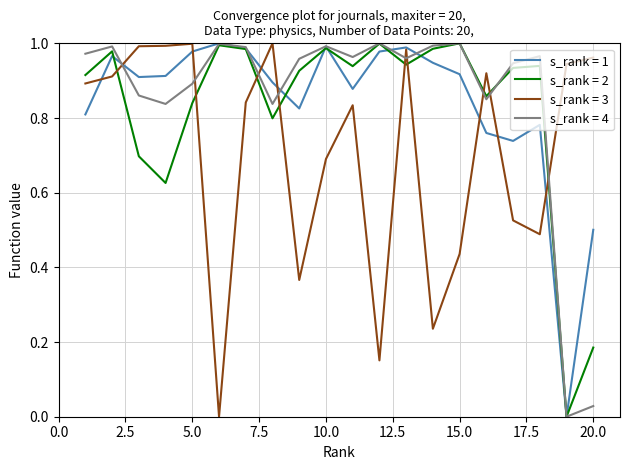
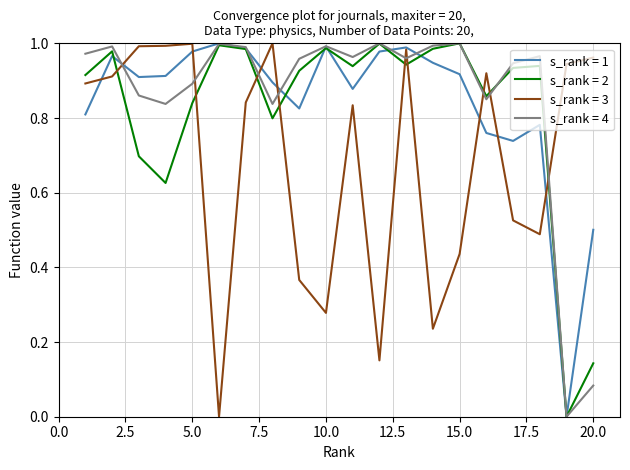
  {
    "s_rank = 1": {
      "5.0": 0.98,
      "15.0": 0.92,
      "20.0": 0.50
    },
    "s_rank = 2": {
      "5.0": 0.84,
-     "20.0": 0.19
+     "20.0": 0.14
    },
    "s_rank = 3": {
      "5.0": 1.00,
-     "10.0": 0.69,
+     "10.0": 0.28,
      "15.0": 0.44
    },
    "s_rank = 4": {
      "5.0": 0.89,
-     "20.0": 0.03
+     "20.0": 0.08
    }
  }
